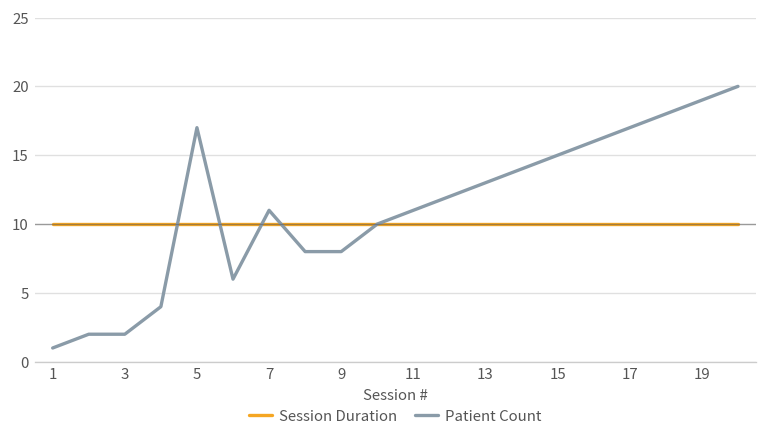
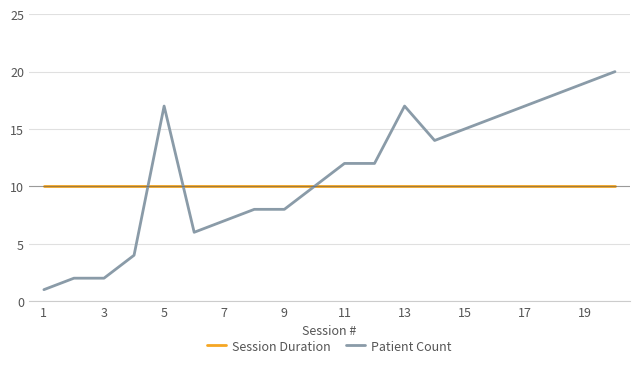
  {
    "Session Duration": {
      "1": 10,
      "3": 10,
      "5": 10,
      "7": 10,
      "9": 10,
      "11": 10,
      "13": 10,
      "15": 10,
      "17": 10,
      "19": 10
    },
    "Patient Count": {
      "1": 1,
      "3": 2,
      "5": 17,
-     "7": 11,
+     "7": 7,
      "9": 8,
-     "11": 11,
-     "13": 13,
+     "11": 12,
+     "13": 17,
      "15": 15,
      "17": 17,
      "19": 19
    }
  }
